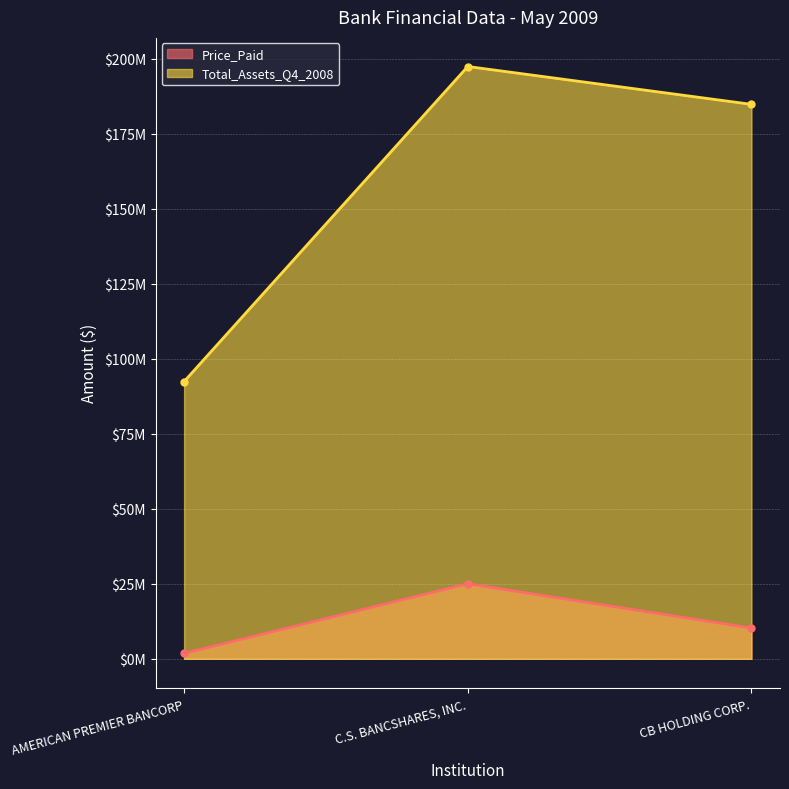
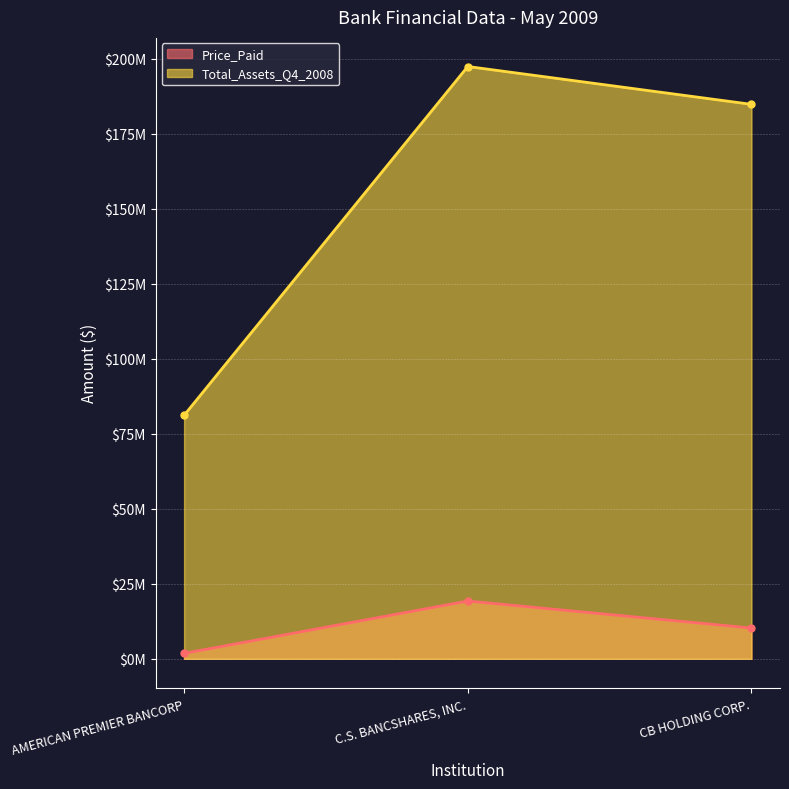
  {
    "Price_Paid": {
      "AMERICAN PREMIER BANCORP": "$2000000",
-     "C.S. BANCSHARES, INC.": "$25000000",
+     "C.S. BANCSHARES, INC.": "$19000000",
      "CB HOLDING CORP.": "$10000000"
    },
    "Total_Assets_Q4_2008": {
-     "AMERICAN PREMIER BANCORP": "$92000000",
+     "AMERICAN PREMIER BANCORP": "$81000000",
      "C.S. BANCSHARES, INC.": "$197000000",
      "CB HOLDING CORP.": "$185000000"
    }
  }
